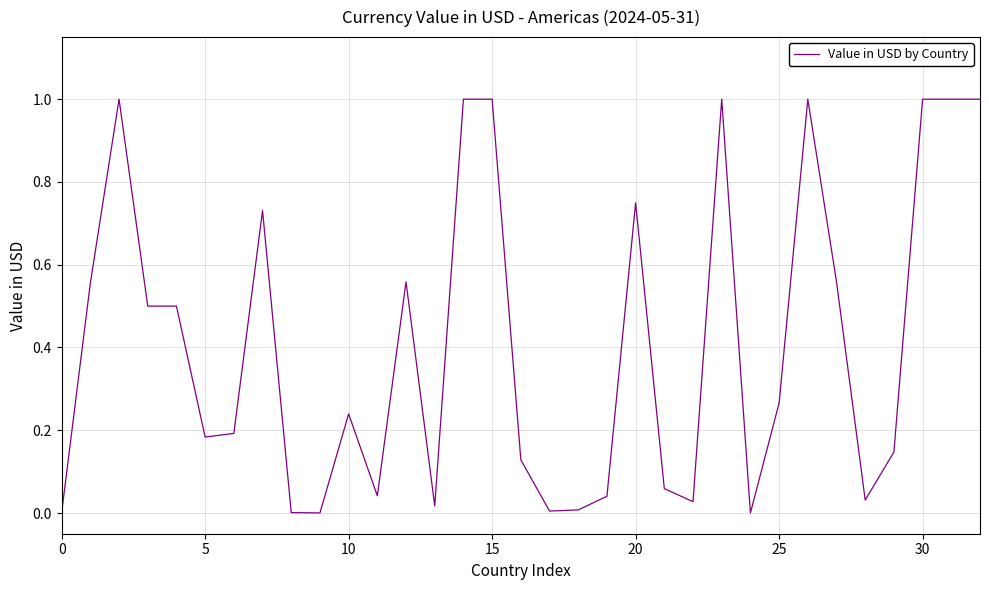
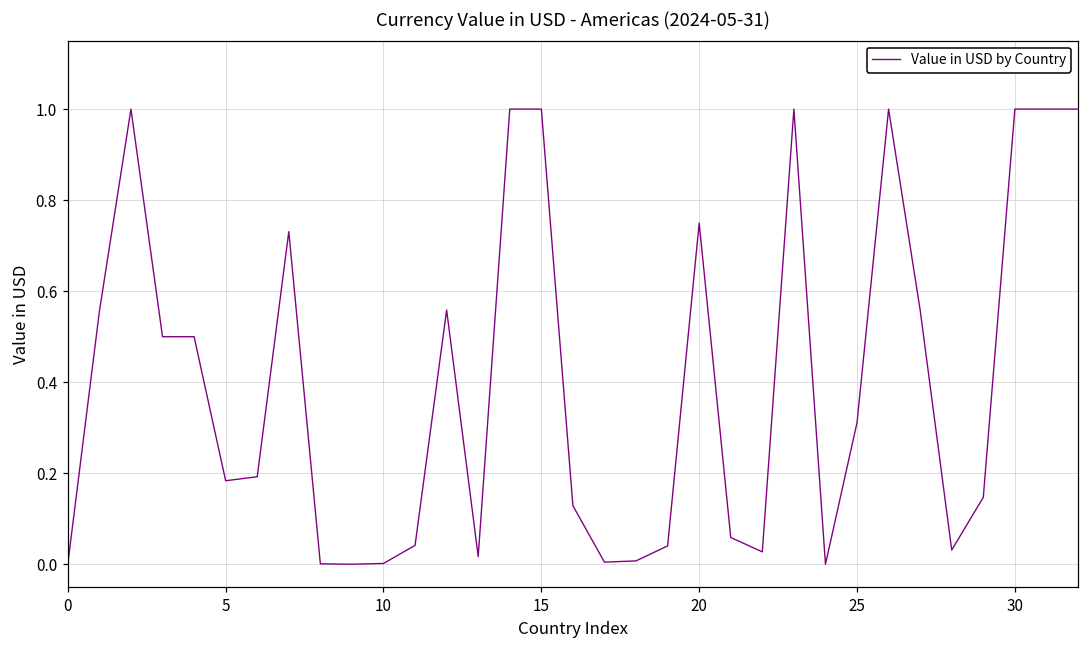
  {
    "0": 0.00,
    "5": 0.18,
-   "10": 0.24,
+   "10": 0.00,
    "15": 1.00,
    "20": 0.75,
-   "25": 0.27,
+   "25": 0.31,
    "30": 1.00
  }
